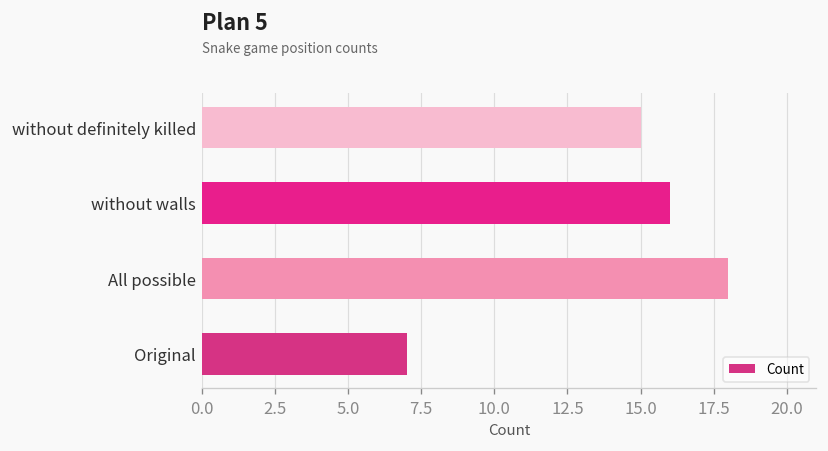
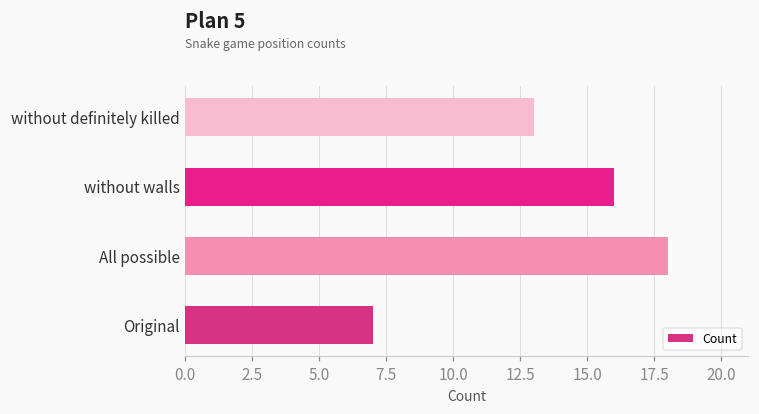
  {
-   "without definitely killed": 15,
+   "without definitely killed": 13,
    "without walls": 16,
    "All possible": 18,
    "Original": 7
  }
